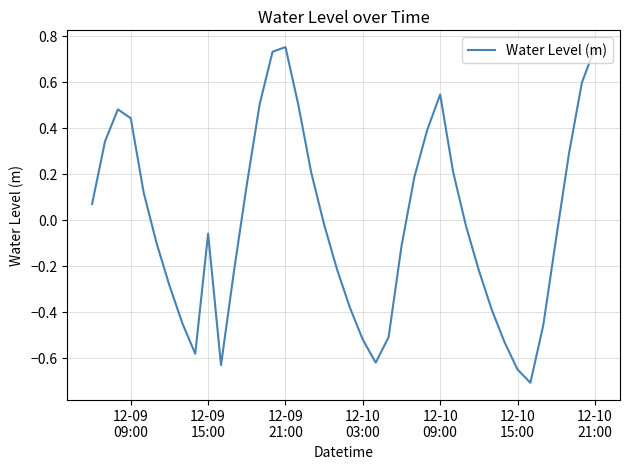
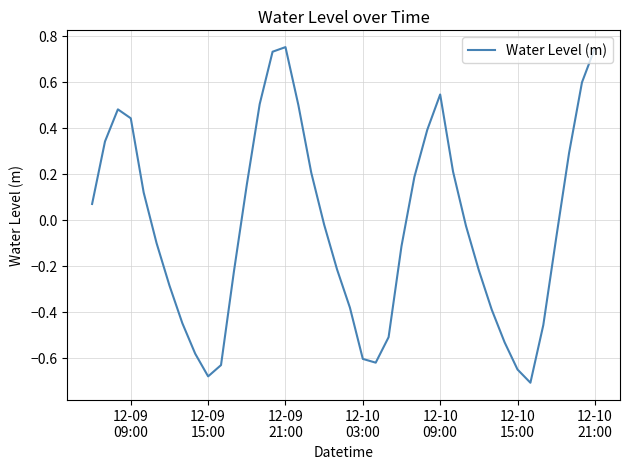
  {
    "12-09 09:00": 0.44,
-   "12-09 15:00": -0.06,
+   "12-09 15:00": -0.68,
    "12-09 21:00": 0.75,
-   "12-10 03:00": -0.52,
+   "12-10 03:00": -0.60,
    "12-10 09:00": 0.55,
    "12-10 15:00": -0.65
  }
